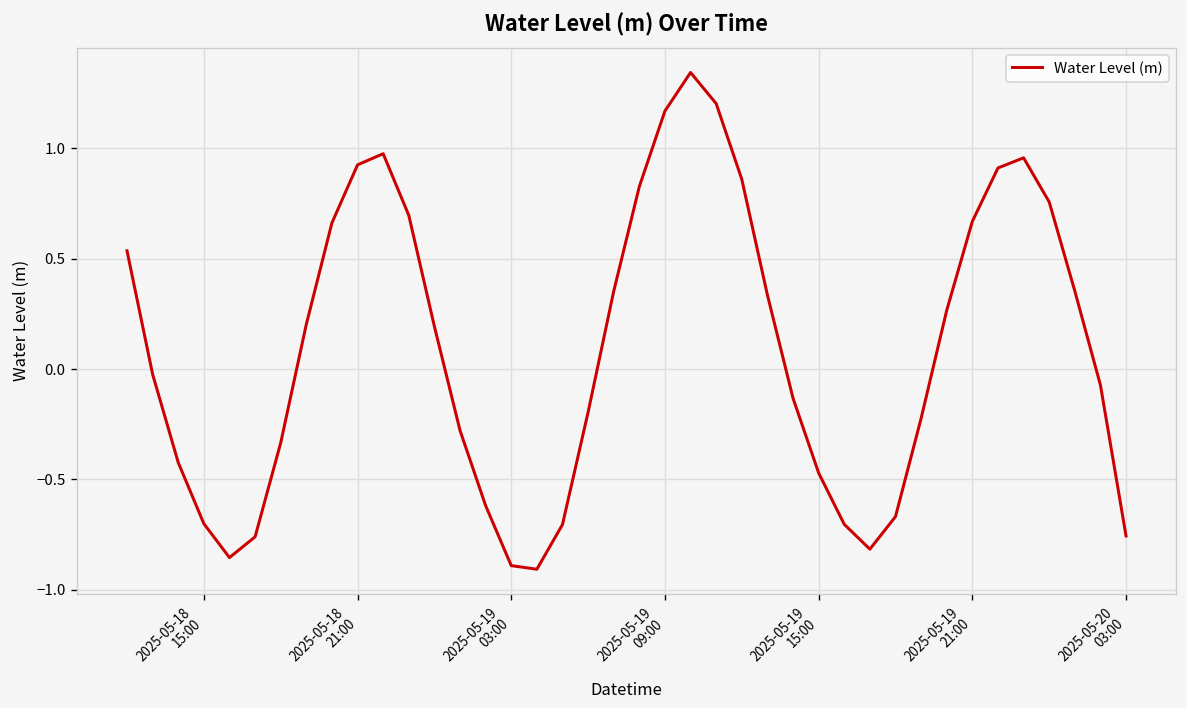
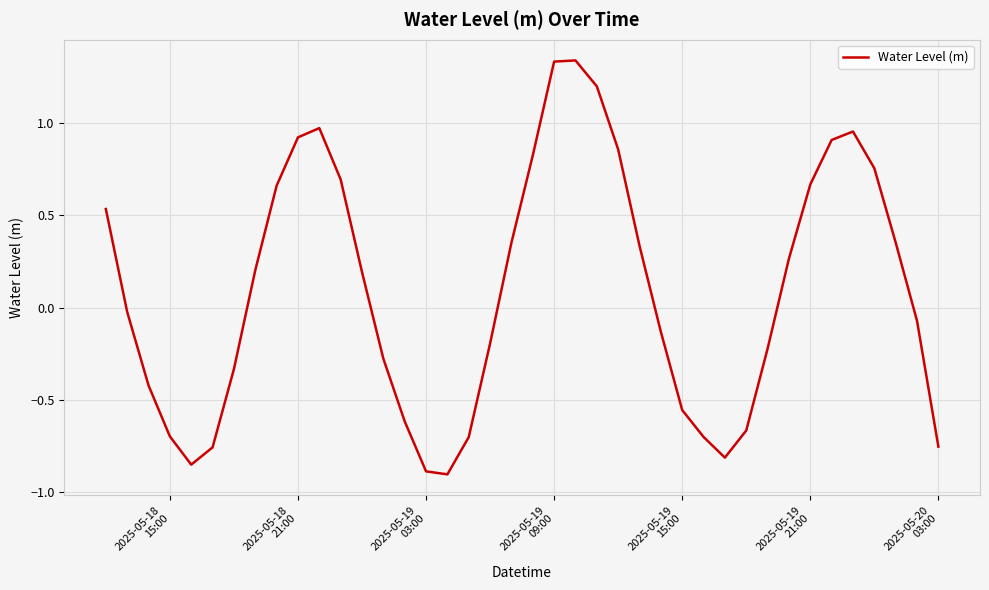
  {
    "2025-05-18 15:00": -0.70,
    "2025-05-18 21:00": 0.92,
    "2025-05-19 03:00": -0.89,
-   "2025-05-19 09:00": 1.17,
-   "2025-05-19 15:00": -0.47,
+   "2025-05-19 09:00": 1.34,
+   "2025-05-19 15:00": -0.56,
    "2025-05-19 21:00": 0.67,
    "2025-05-20 03:00": -0.76
  }
